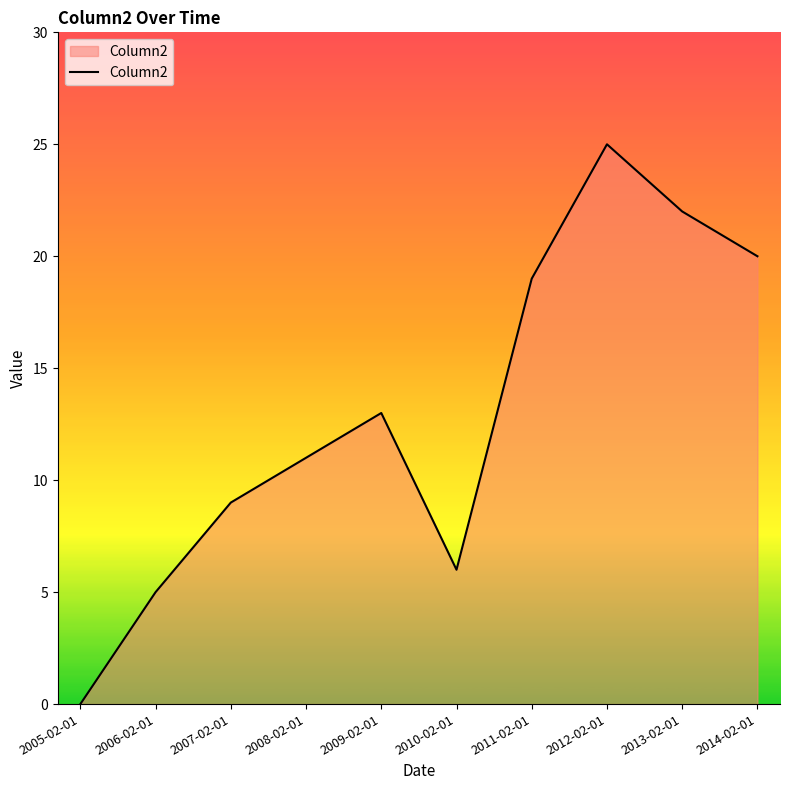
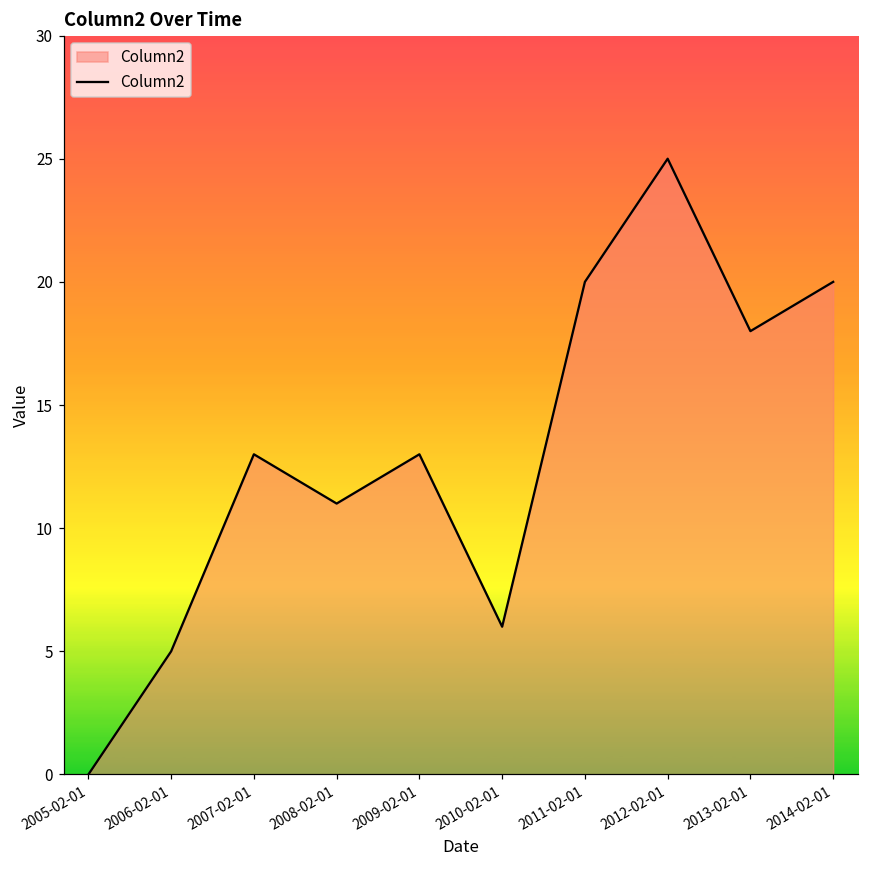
  {
    "2005-02-01": 0,
    "2006-02-01": 5,
-   "2007-02-01": 9,
+   "2007-02-01": 13,
    "2008-02-01": 11,
    "2009-02-01": 13,
    "2010-02-01": 6,
-   "2011-02-01": 19,
+   "2011-02-01": 20,
    "2012-02-01": 25,
-   "2013-02-01": 22,
+   "2013-02-01": 18,
    "2014-02-01": 20
  }
